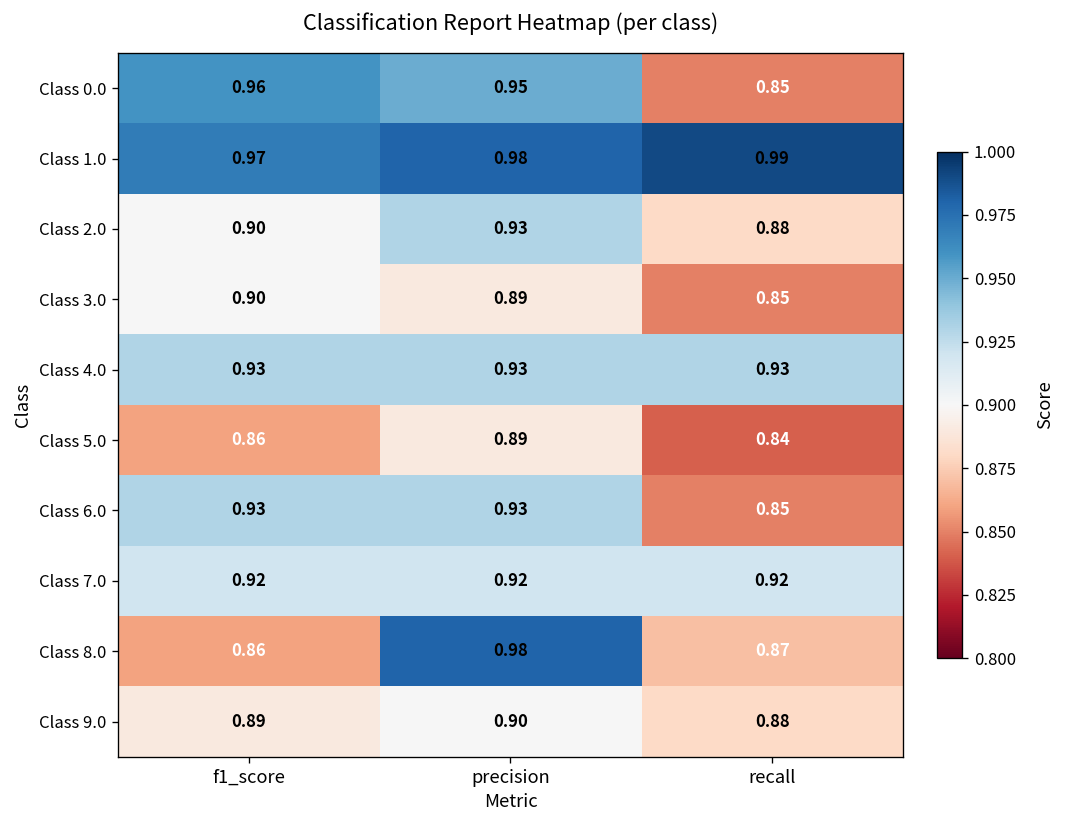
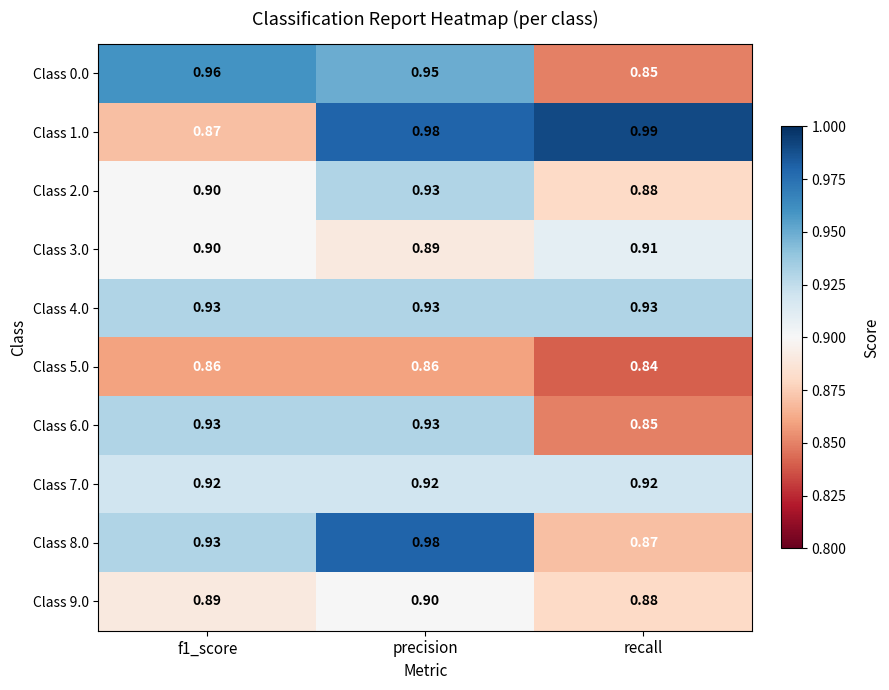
  {
    "Class 0.0": {
      "f1_score": 0.96,
      "precision": 0.95,
      "recall": 0.85
    },
    "Class 1.0": {
-     "f1_score": 0.97,
+     "f1_score": 0.87,
      "precision": 0.98,
      "recall": 0.99
    },
    "Class 2.0": {
      "f1_score": 0.90,
      "precision": 0.93,
      "recall": 0.88
    },
    "Class 3.0": {
      "f1_score": 0.90,
      "precision": 0.89,
-     "recall": 0.85
+     "recall": 0.91
    },
    "Class 4.0": {
      "f1_score": 0.93,
      "precision": 0.93,
      "recall": 0.93
    },
    "Class 5.0": {
      "f1_score": 0.86,
-     "precision": 0.89,
+     "precision": 0.86,
      "recall": 0.84
    },
    "Class 6.0": {
      "f1_score": 0.93,
      "precision": 0.93,
      "recall": 0.85
    },
    "Class 7.0": {
      "f1_score": 0.92,
      "precision": 0.92,
      "recall": 0.92
    },
    "Class 8.0": {
-     "f1_score": 0.86,
+     "f1_score": 0.93,
      "precision": 0.98,
      "recall": 0.87
    },
    "Class 9.0": {
      "f1_score": 0.89,
      "precision": 0.90,
      "recall": 0.88
    }
  }
